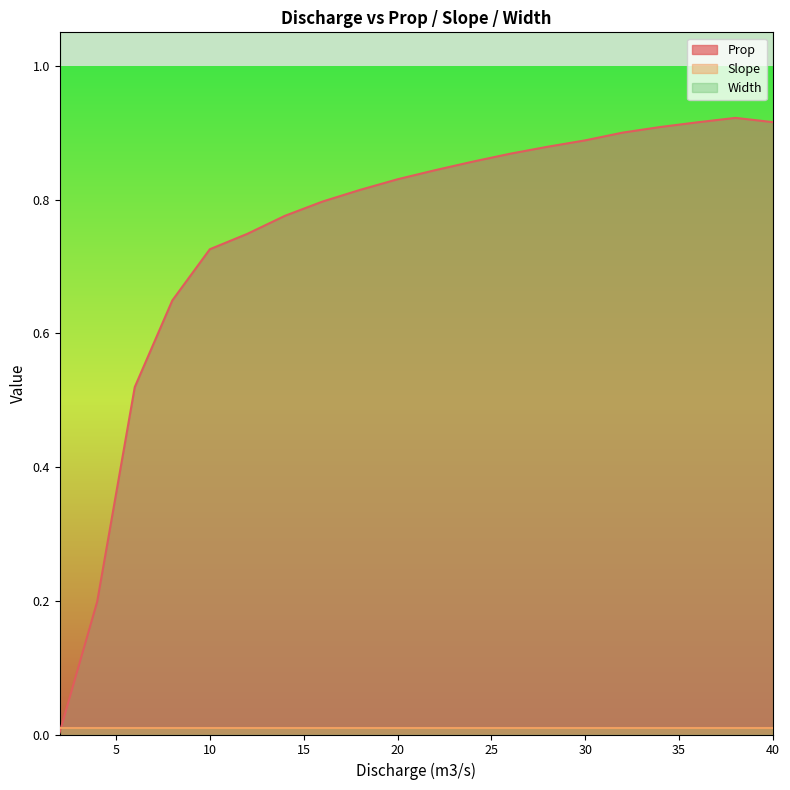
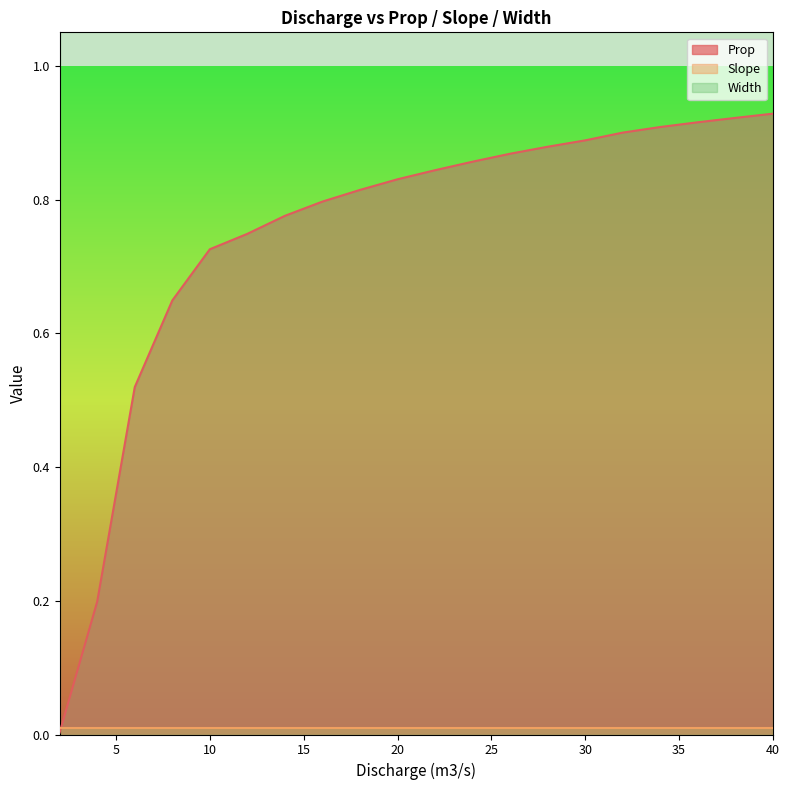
  {
    "Prop": {
      "10": 0.73,
      "20": 0.83,
      "30": 0.89,
-     "40": 0.92
+     "40": 0.93
    },
    "Slope": {
      "10": 0.01,
      "20": 0.01,
      "30": 0.01,
      "40": 0.01
    }
  }
